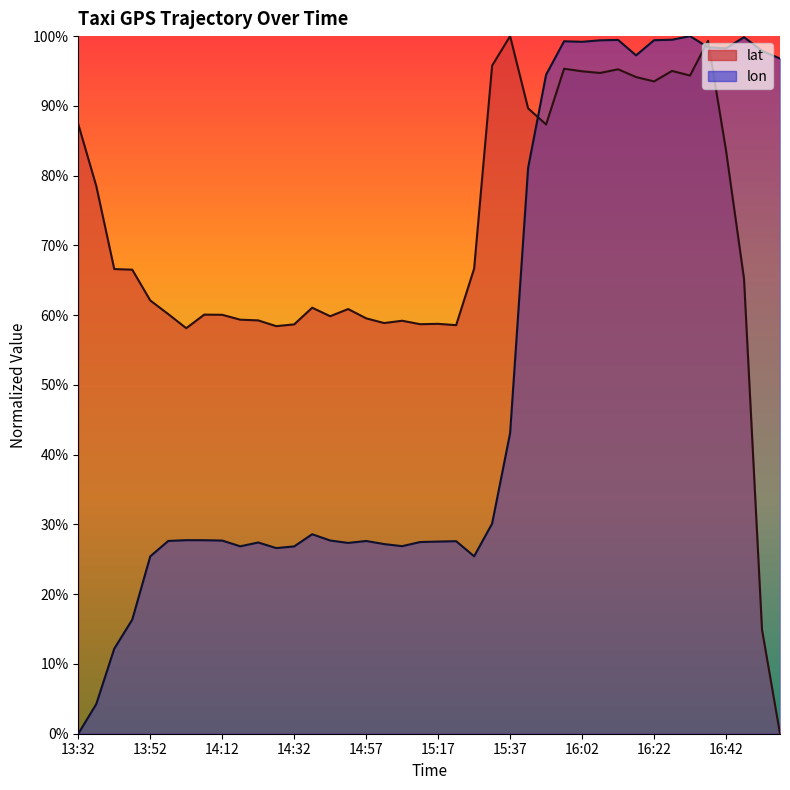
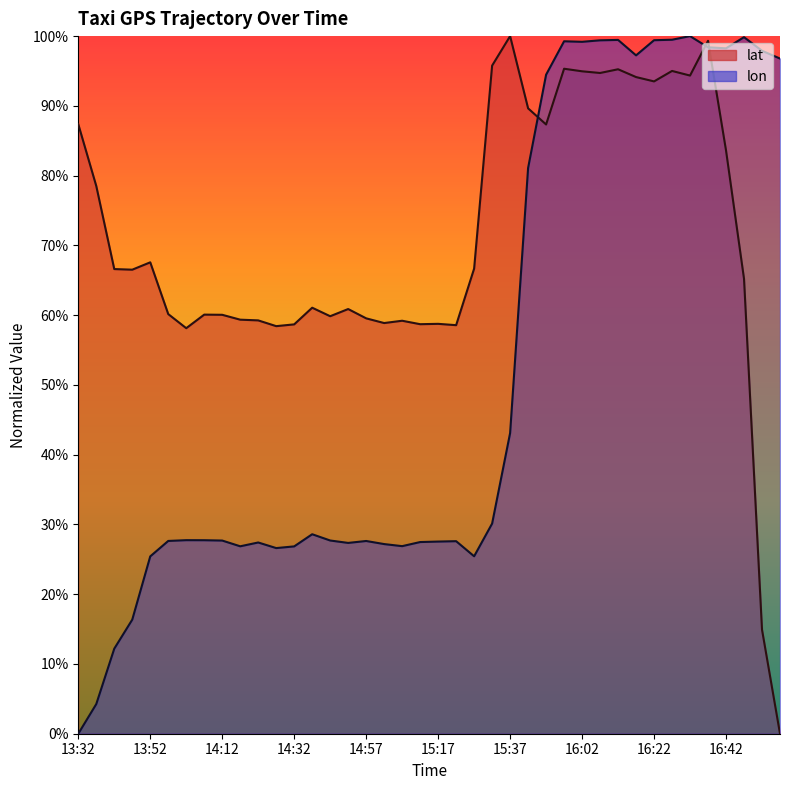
  {
    "lat": {
      "13:32": "87%",
-     "13:52": "62%",
+     "13:52": "68%",
      "14:12": "60%",
      "14:32": "59%",
      "14:57": "60%",
      "15:17": "59%",
      "15:37": "100%",
      "16:02": "95%",
      "16:22": "94%",
      "16:42": "84%"
    },
    "lon": {
      "13:32": "0%",
      "13:52": "25%",
      "14:12": "28%",
      "14:32": "27%",
      "14:57": "28%",
      "15:17": "28%",
      "15:37": "43%",
      "16:02": "99%",
      "16:22": "99%"
    }
  }
